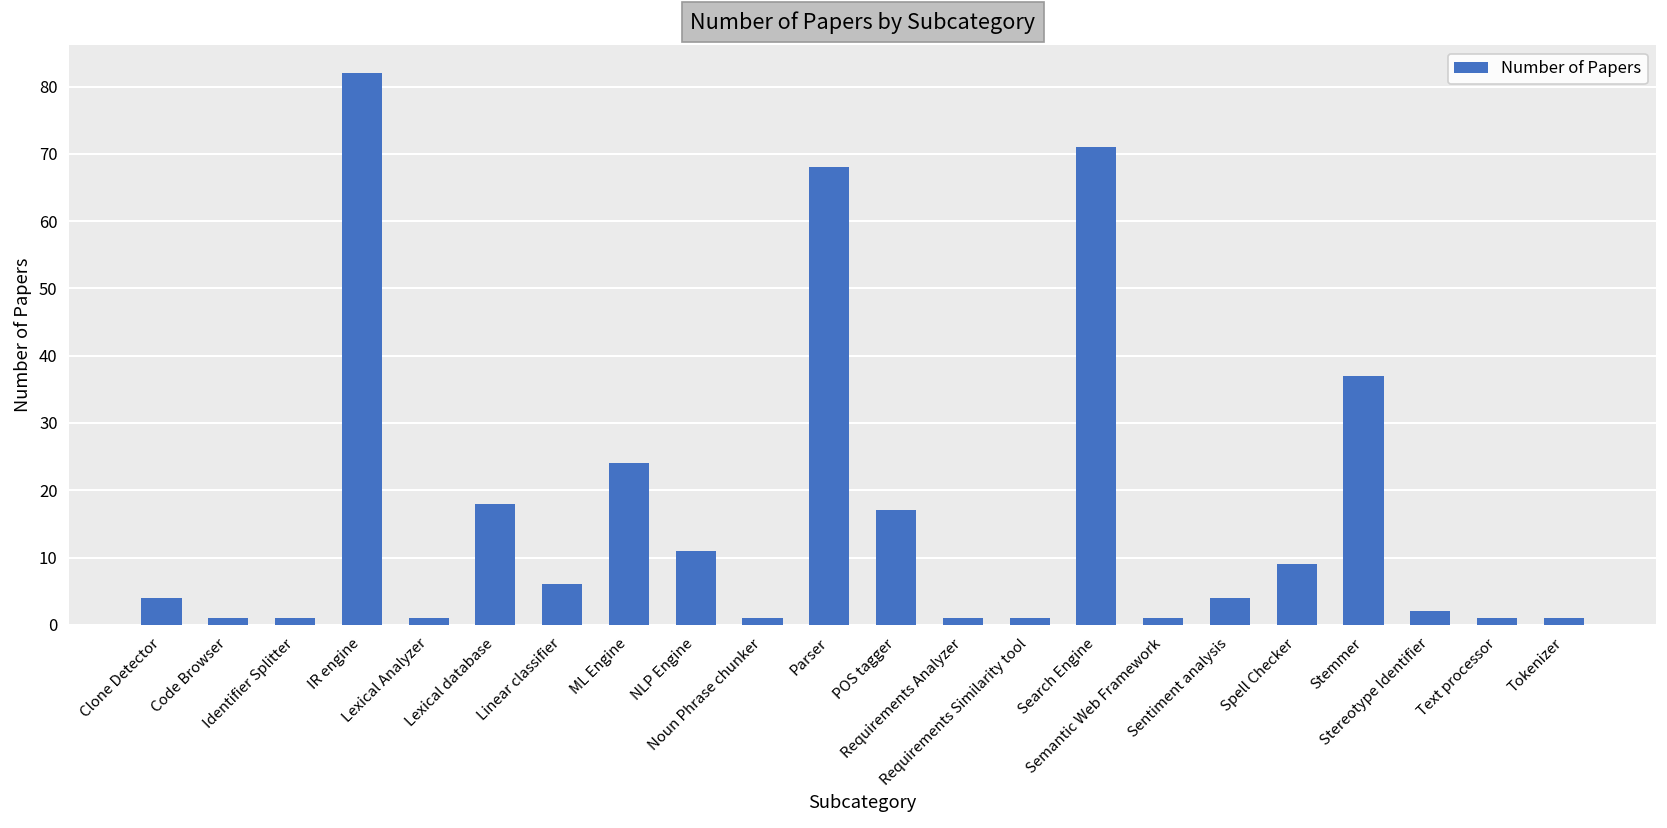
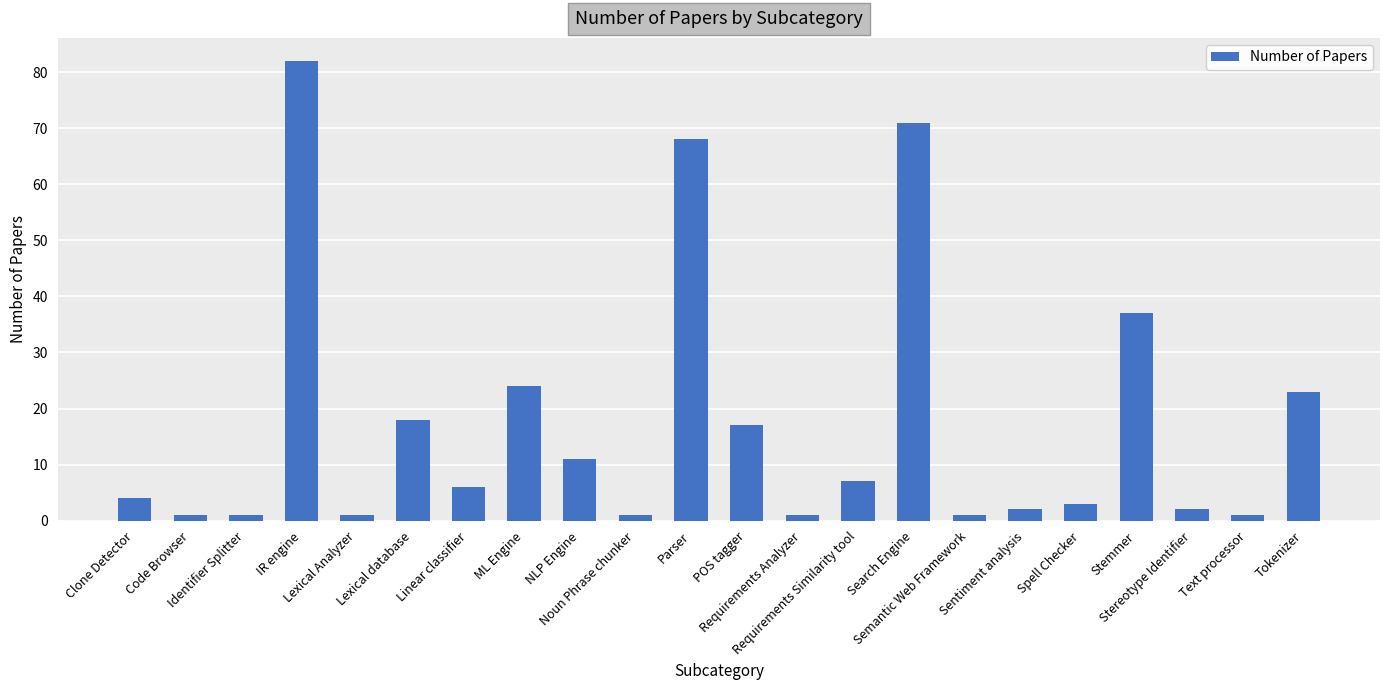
  {
    "Clone Detector": 4,
    "Code Browser": 1,
    "Identifier Splitter": 1,
    "IR engine": 82,
    "Lexical Analyzer": 1,
    "Lexical database": 18,
    "Linear classifier": 6,
    "ML Engine": 24,
    "NLP Engine": 11,
    "Noun Phrase chunker": 1,
    "Parser": 68,
    "POS tagger": 17,
    "Requirements Analyzer": 1,
-   "Requirements Similarity tool": 1,
+   "Requirements Similarity tool": 7,
    "Search Engine": 71,
    "Semantic Web Framework": 1,
-   "Sentiment analysis": 4,
-   "Spell Checker": 9,
+   "Sentiment analysis": 2,
+   "Spell Checker": 3,
    "Stemmer": 37,
    "Stereotype Identifier": 2,
    "Text processor": 1,
-   "Tokenizer": 1
+   "Tokenizer": 23
  }
